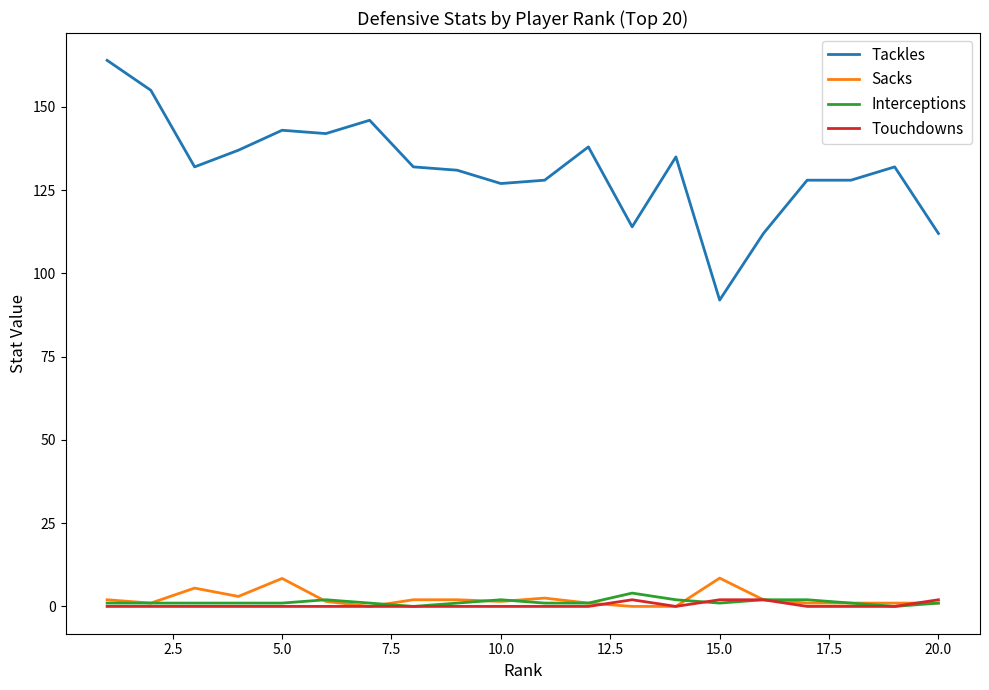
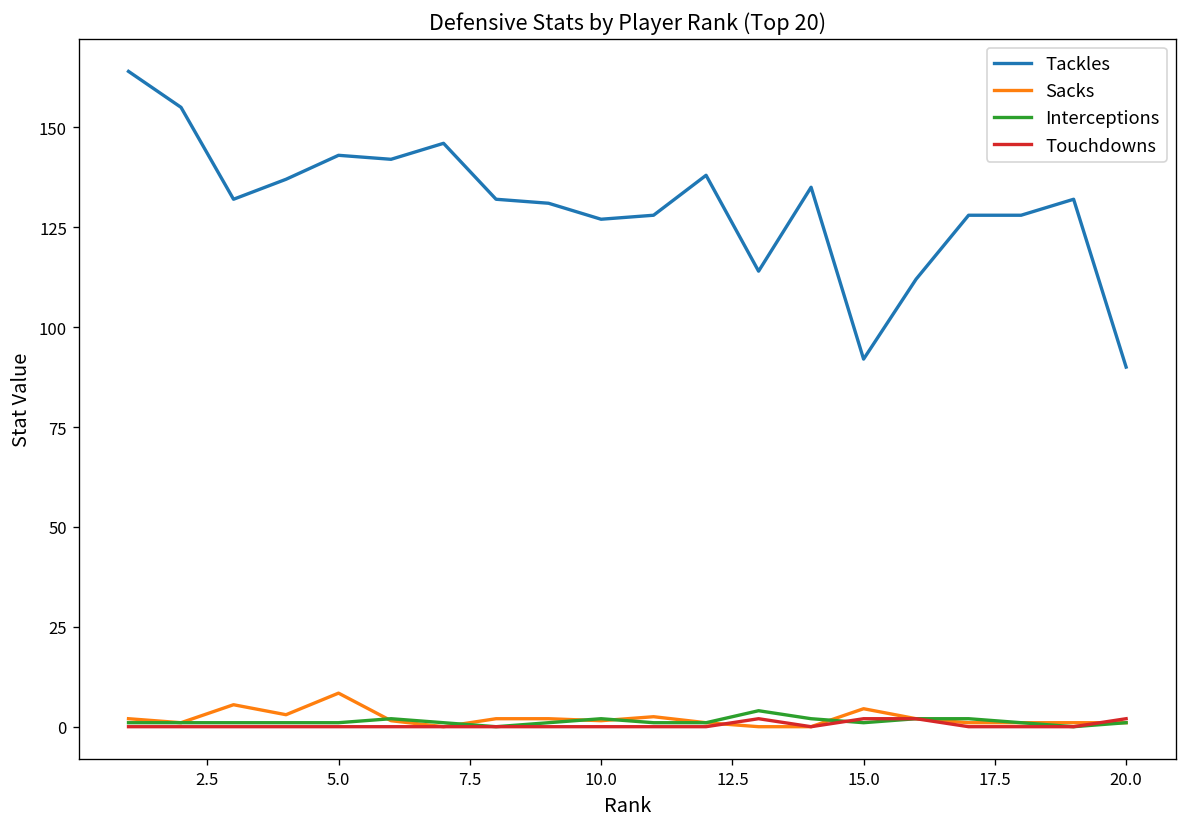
  {
    "Tackles": {
      "5.0": 143,
      "10.0": 127,
      "15.0": 92,
-     "20.0": 112
+     "20.0": 90
    },
    "Sacks": {
      "5.0": 8,
-     "15.0": 9
+     "15.0": 5
    },
    "Interceptions": {
      "5.0": 1,
      "15.0": 1
    },
    "Touchdowns": {
      "5.0": 0,
      "10.0": 0,
      "15.0": 2,
      "20.0": 2
    }
  }
